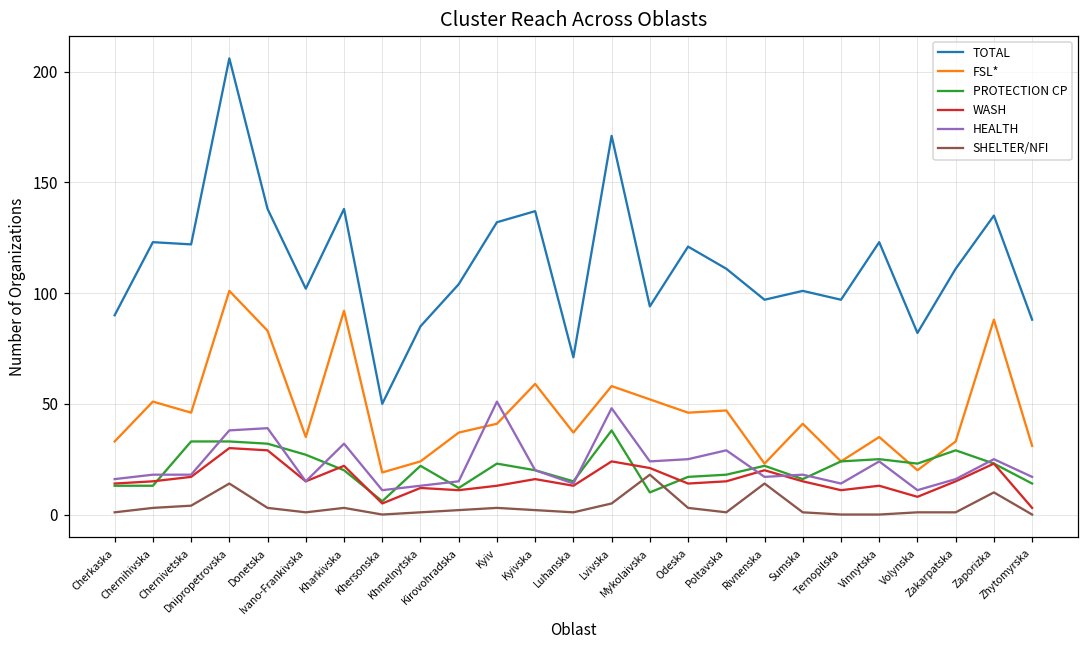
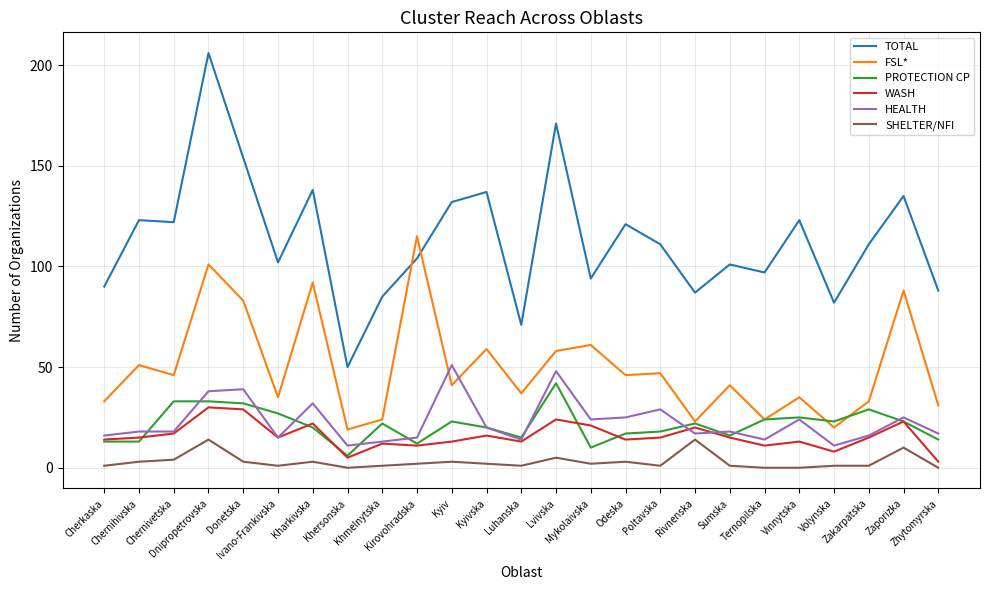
  {
    "TOTAL": {
      "Cherkaska": 90,
      "Chernihivska": 123,
      "Chernivetska": 122,
      "Dnipropetrovska": 206,
-     "Donetska": 138,
+     "Donetska": 154,
      "Ivano-Frankivska": 102,
      "Kharkivska": 138,
      "Khersonska": 50,
      "Khmelnytska": 85,
      "Kirovohradska": 104,
      "Kyiv": 132,
      "Kyivska": 137,
      "Luhanska": 71,
      "Lvivska": 171,
      "Mykolaivska": 94,
      "Odeska": 121,
      "Poltavska": 111,
-     "Rivnenska": 97,
+     "Rivnenska": 87,
      "Sumska": 101,
      "Ternopilska": 97,
      "Vinnytska": 123,
      "Volynska": 82,
      "Zakarpatska": 111,
      "Zaporizka": 135,
      "Zhytomyrska": 88
    },
    "FSL*": {
      "Cherkaska": 33,
      "Chernihivska": 51,
      "Chernivetska": 46,
      "Dnipropetrovska": 101,
      "Donetska": 83,
      "Ivano-Frankivska": 35,
      "Kharkivska": 92,
      "Khersonska": 19,
      "Khmelnytska": 24,
-     "Kirovohradska": 37,
+     "Kirovohradska": 115,
      "Kyiv": 41,
      "Kyivska": 59,
      "Luhanska": 37,
      "Lvivska": 58,
-     "Mykolaivska": 52,
+     "Mykolaivska": 61,
      "Odeska": 46,
      "Poltavska": 47,
      "Sumska": 41,
      "Vinnytska": 35,
      "Volynska": 20,
      "Zakarpatska": 33,
      "Zaporizka": 88,
      "Zhytomyrska": 31
    },
    "PROTECTION CP": {
      "Chernihivska": 13,
      "Chernivetska": 33,
      "Dnipropetrovska": 33,
      "Donetska": 32,
      "Ivano-Frankivska": 27,
      "Kharkivska": 20,
      "Khmelnytska": 22,
      "Kyiv": 23,
-     "Lvivska": 38,
+     "Lvivska": 42,
      "Mykolaivska": 10,
      "Odeska": 17,
      "Poltavska": 18,
      "Volynska": 23,
      "Zakarpatska": 29,
      "Zhytomyrska": 14
    },
    "WASH": {
      "Chernihivska": 15,
      "Dnipropetrovska": 30,
      "Donetska": 29,
      "Kharkivska": 22,
      "Kyiv": 13,
      "Kyivska": 16,
      "Lvivska": 24,
      "Mykolaivska": 21,
      "Odeska": 14,
      "Poltavska": 15,
      "Rivnenska": 20,
      "Ternopilska": 11,
      "Vinnytska": 13,
      "Volynska": 8,
      "Zhytomyrska": 3
    },
    "HEALTH": {
      "Cherkaska": 16,
      "Chernihivska": 18,
      "Dnipropetrovska": 38,
      "Donetska": 39,
      "Kharkivska": 32,
      "Khersonska": 11,
      "Kirovohradska": 15,
      "Kyiv": 51,
      "Lvivska": 48,
      "Mykolaivska": 24,
      "Odeska": 25,
      "Poltavska": 29,
      "Rivnenska": 17,
      "Sumska": 18,
      "Ternopilska": 14,
      "Volynska": 11,
      "Zaporizka": 25,
      "Zhytomyrska": 17
    },
    "SHELTER/NFI": {
      "Cherkaska": 1,
      "Chernihivska": 3,
      "Chernivetska": 4,
      "Dnipropetrovska": 14,
      "Donetska": 3,
      "Ivano-Frankivska": 1,
      "Kharkivska": 3,
      "Khersonska": 0,
      "Khmelnytska": 1,
      "Kirovohradska": 2,
      "Kyiv": 3,
      "Kyivska": 2,
      "Luhanska": 1,
      "Lvivska": 5,
-     "Mykolaivska": 18,
+     "Mykolaivska": 2,
      "Odeska": 3,
      "Poltavska": 1,
      "Rivnenska": 14,
      "Sumska": 1,
      "Ternopilska": 0,
      "Vinnytska": 0,
      "Volynska": 1,
      "Zakarpatska": 1,
      "Zaporizka": 10,
      "Zhytomyrska": 0
    }
  }
